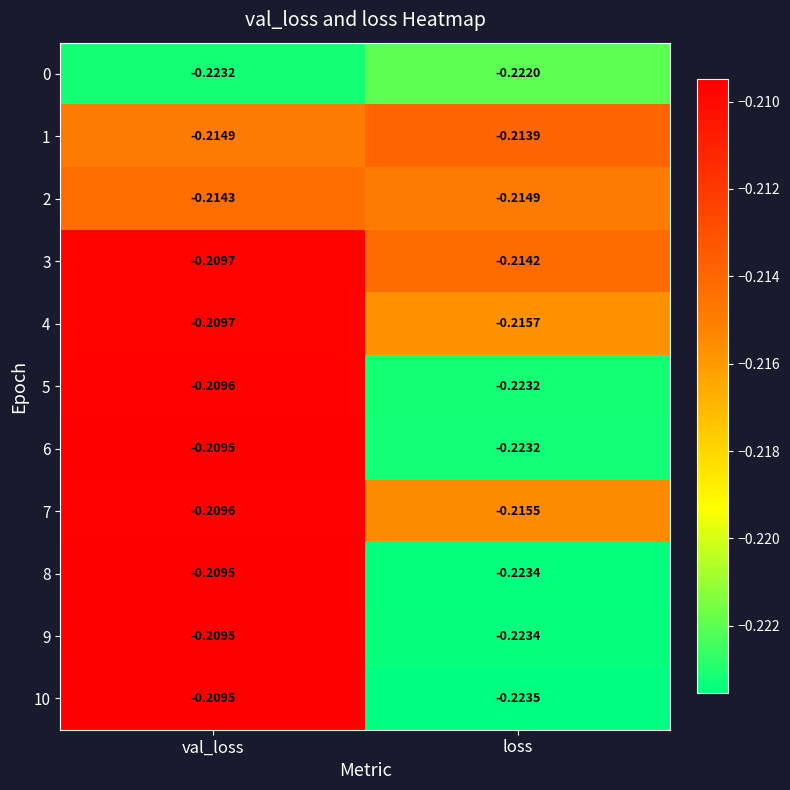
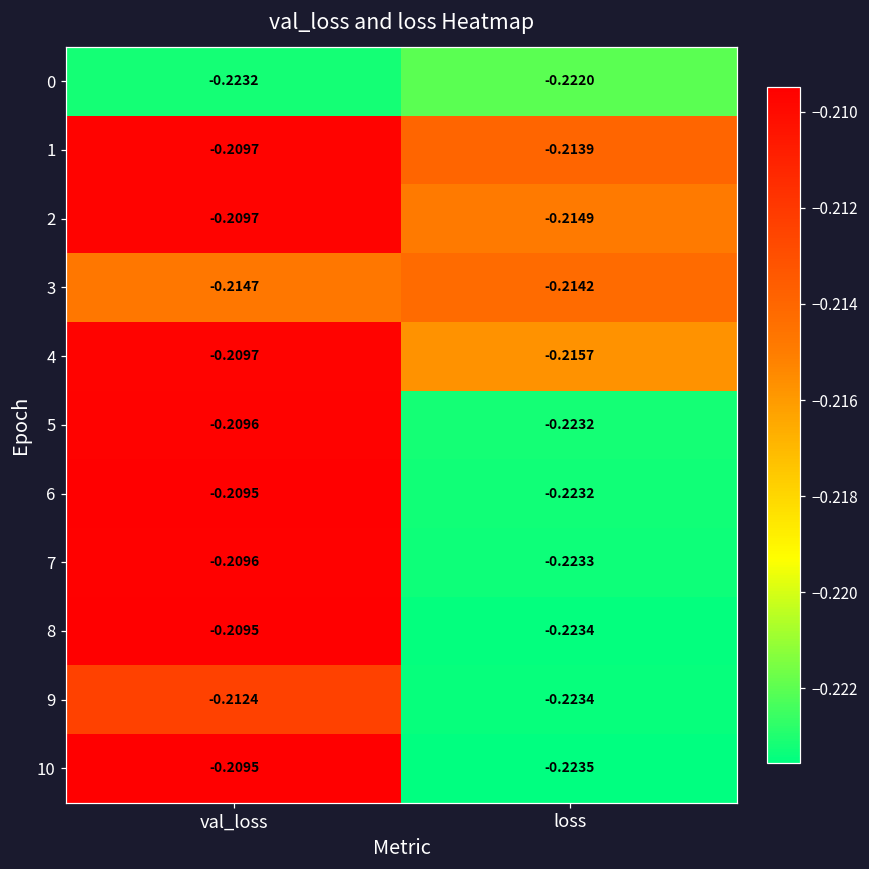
  {
    "0": {
      "val_loss": -0.2232,
      "loss": -0.2220
    },
    "1": {
-     "val_loss": -0.2149,
+     "val_loss": -0.2097,
      "loss": -0.2139
    },
    "2": {
-     "val_loss": -0.2143,
+     "val_loss": -0.2097,
      "loss": -0.2149
    },
    "3": {
-     "val_loss": -0.2097,
+     "val_loss": -0.2147,
      "loss": -0.2142
    },
    "4": {
      "val_loss": -0.2097,
      "loss": -0.2157
    },
    "5": {
      "val_loss": -0.2096,
      "loss": -0.2232
    },
    "6": {
      "val_loss": -0.2095,
      "loss": -0.2232
    },
    "7": {
      "val_loss": -0.2096,
-     "loss": -0.2155
+     "loss": -0.2233
    },
    "8": {
      "val_loss": -0.2095,
      "loss": -0.2234
    },
    "9": {
-     "val_loss": -0.2095,
+     "val_loss": -0.2124,
      "loss": -0.2234
    },
    "10": {
      "val_loss": -0.2095,
      "loss": -0.2235
    }
  }
